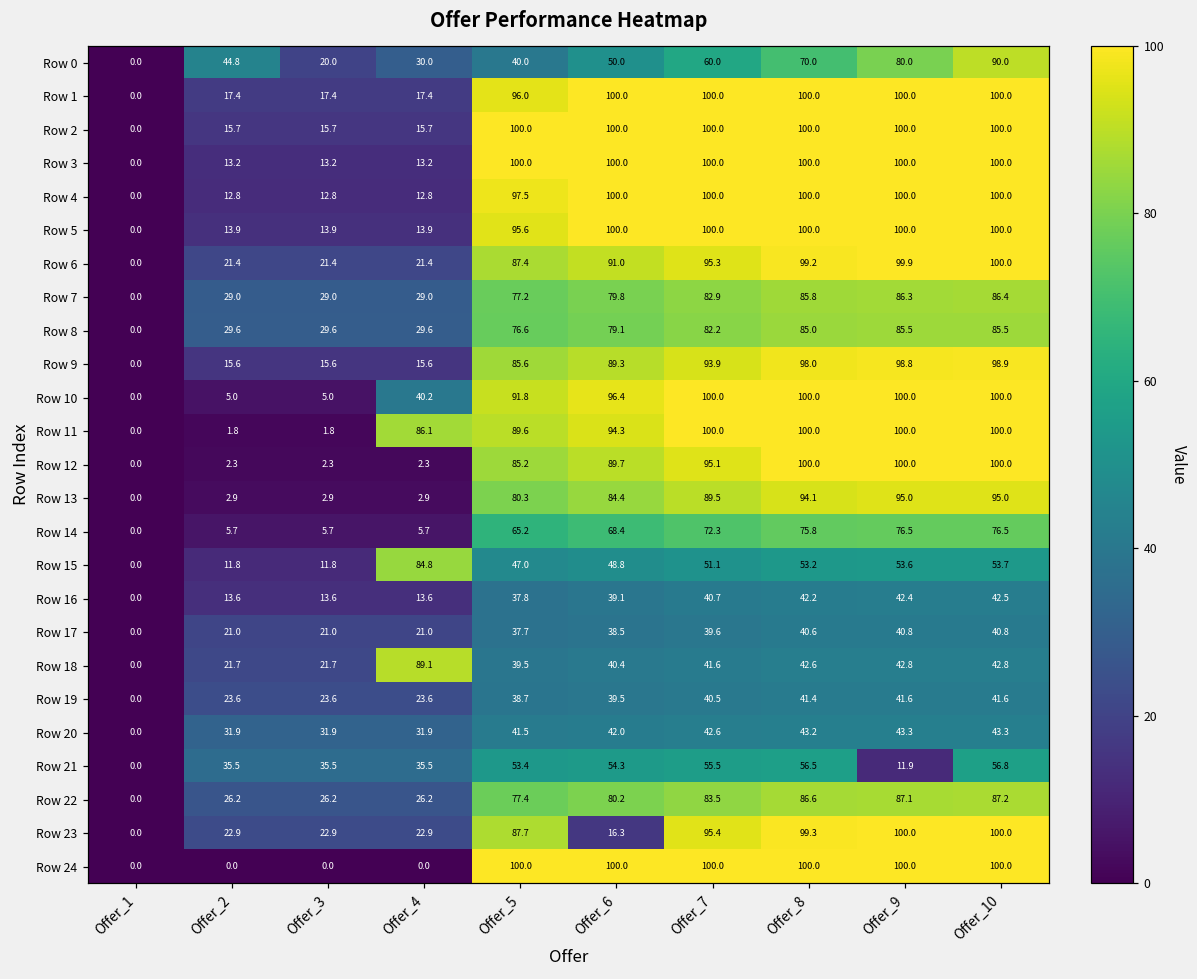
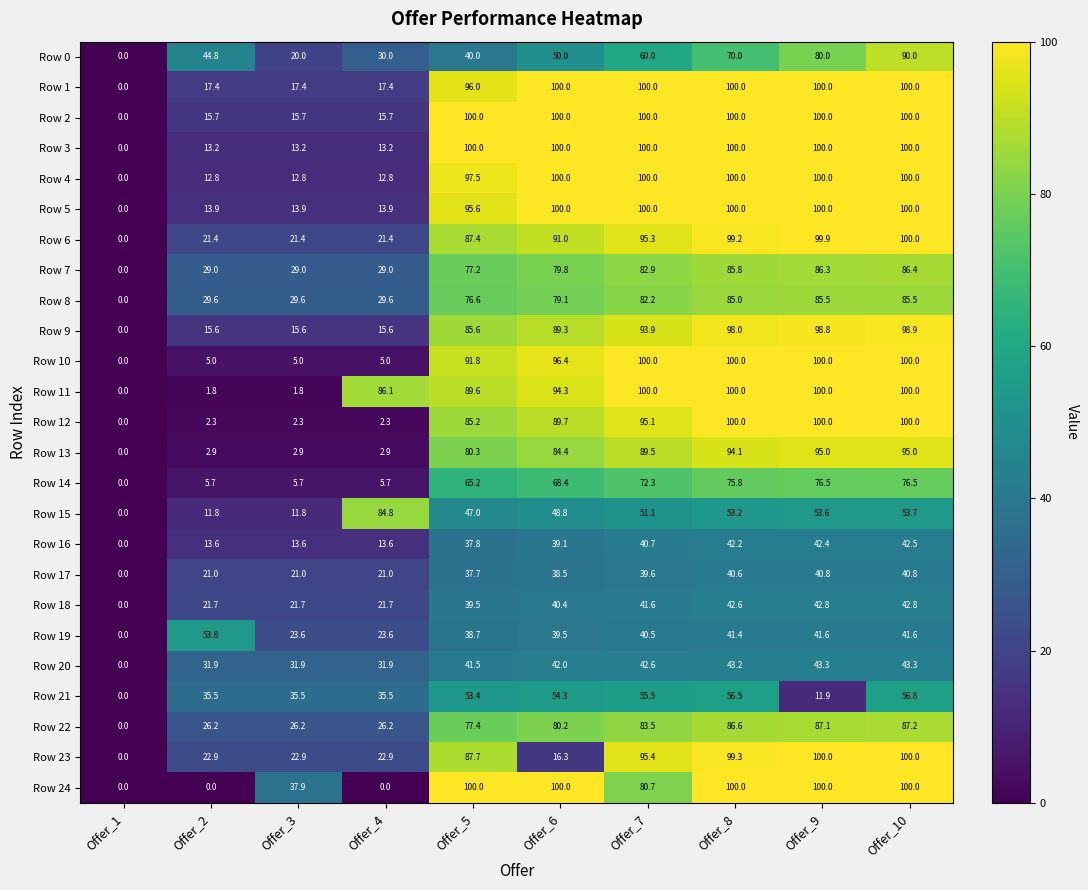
  {
    "Row 10": {
      "Offer_1": 0.0,
      "Offer_2": 5.0,
      "Offer_3": 5.0,
-     "Offer_4": 40.2,
+     "Offer_4": 5.0,
      "Offer_5": 91.8,
      "Offer_6": 96.4,
      "Offer_7": 100.0,
      "Offer_8": 100.0,
      "Offer_9": 100.0,
      "Offer_10": 100.0
    },
    "Row 18": {
      "Offer_1": 0.0,
      "Offer_2": 21.7,
      "Offer_3": 21.7,
-     "Offer_4": 89.1,
+     "Offer_4": 21.7,
      "Offer_5": 39.5,
      "Offer_6": 40.4,
      "Offer_7": 41.6,
      "Offer_8": 42.6,
      "Offer_9": 42.8,
      "Offer_10": 42.8
    },
    "Row 19": {
      "Offer_1": 0.0,
-     "Offer_2": 23.6,
+     "Offer_2": 53.8,
      "Offer_3": 23.6,
      "Offer_4": 23.6,
      "Offer_5": 38.7,
      "Offer_6": 39.5,
      "Offer_7": 40.5,
      "Offer_8": 41.4,
      "Offer_9": 41.6,
      "Offer_10": 41.6
    },
    "Row 24": {
      "Offer_1": 0.0,
      "Offer_2": 0.0,
-     "Offer_3": 0.0,
+     "Offer_3": 37.9,
      "Offer_4": 0.0,
      "Offer_5": 100.0,
      "Offer_6": 100.0,
-     "Offer_7": 100.0,
+     "Offer_7": 80.7,
      "Offer_8": 100.0,
      "Offer_9": 100.0,
      "Offer_10": 100.0
    }
  }
